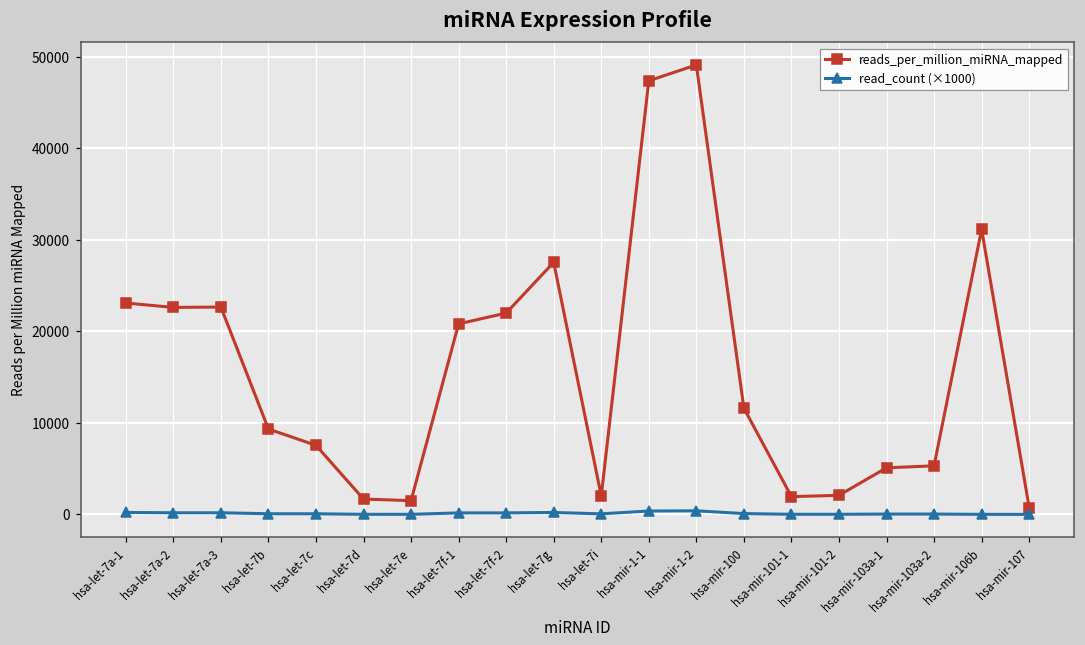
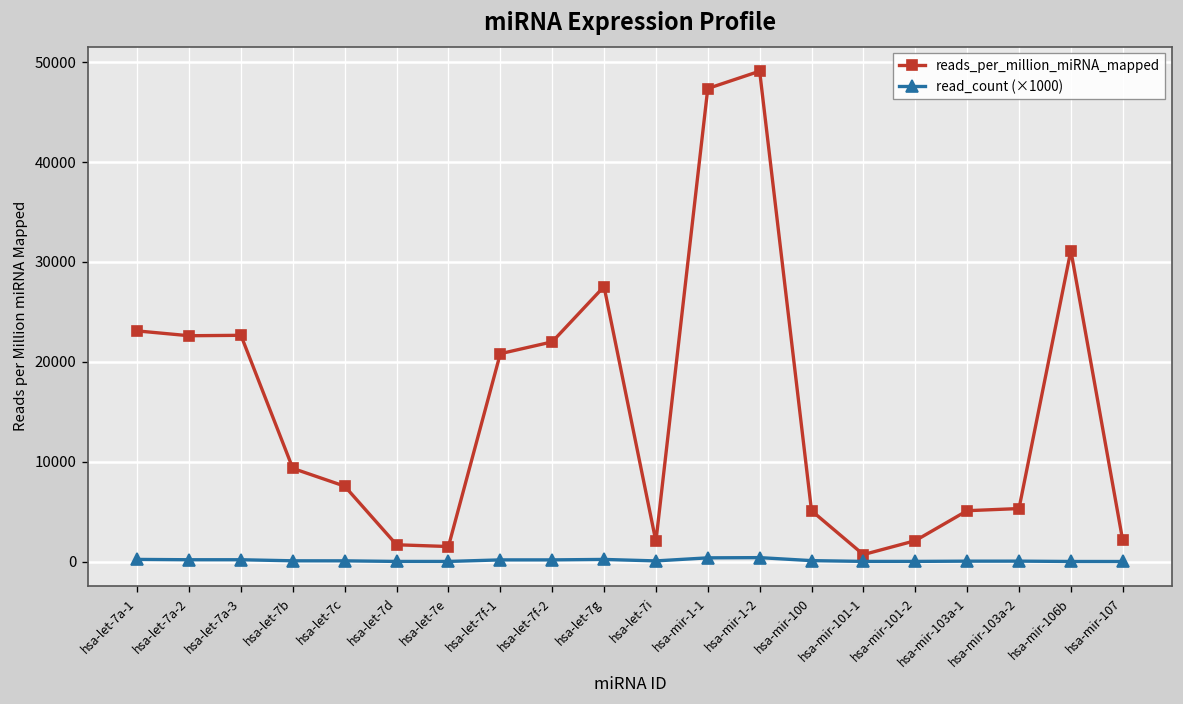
  {
    "reads_per_million_miRNA_mapped": {
      "hsa-let-7a-1": 23000,
      "hsa-let-7a-2": 23000,
      "hsa-let-7a-3": 23000,
      "hsa-let-7b": 9000,
      "hsa-let-7c": 8000,
      "hsa-let-7d": 2000,
      "hsa-let-7e": 2000,
      "hsa-let-7f-1": 21000,
      "hsa-let-7f-2": 22000,
      "hsa-let-7g": 28000,
      "hsa-let-7i": 2000,
      "hsa-mir-1-1": 47000,
      "hsa-mir-1-2": 49000,
-     "hsa-mir-100": 12000,
-     "hsa-mir-101-1": 2000,
+     "hsa-mir-100": 5000,
+     "hsa-mir-101-1": 1000,
      "hsa-mir-101-2": 2000,
      "hsa-mir-103a-1": 5000,
      "hsa-mir-103a-2": 5000,
      "hsa-mir-106b": 31000,
-     "hsa-mir-107": 1000
+     "hsa-mir-107": 2000
    },
    "read_count (×1000)": {
      "hsa-let-7a-1": 0,
      "hsa-let-7a-2": 0,
      "hsa-let-7a-3": 0,
      "hsa-let-7b": 0,
      "hsa-let-7c": 0,
      "hsa-let-7d": 0,
      "hsa-let-7e": 0,
      "hsa-let-7f-1": 0,
      "hsa-let-7f-2": 0,
      "hsa-let-7g": 0,
      "hsa-let-7i": 0,
      "hsa-mir-1-1": 0,
      "hsa-mir-1-2": 0,
      "hsa-mir-100": 0,
      "hsa-mir-101-1": 0,
      "hsa-mir-101-2": 0,
      "hsa-mir-103a-1": 0,
      "hsa-mir-103a-2": 0,
      "hsa-mir-106b": 0,
      "hsa-mir-107": 0
    }
  }
